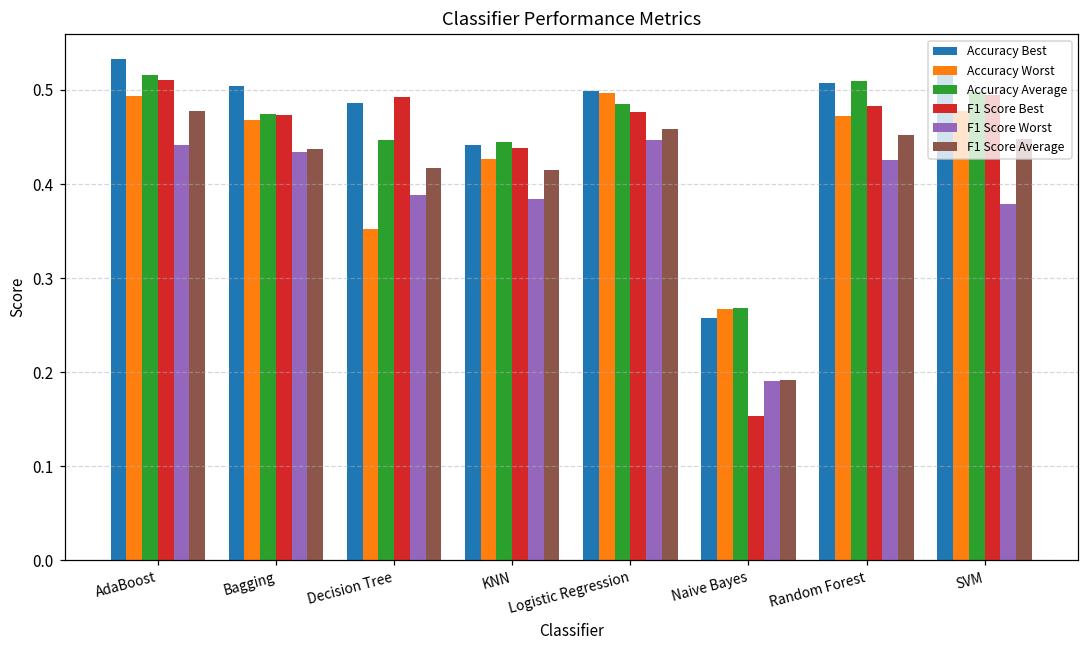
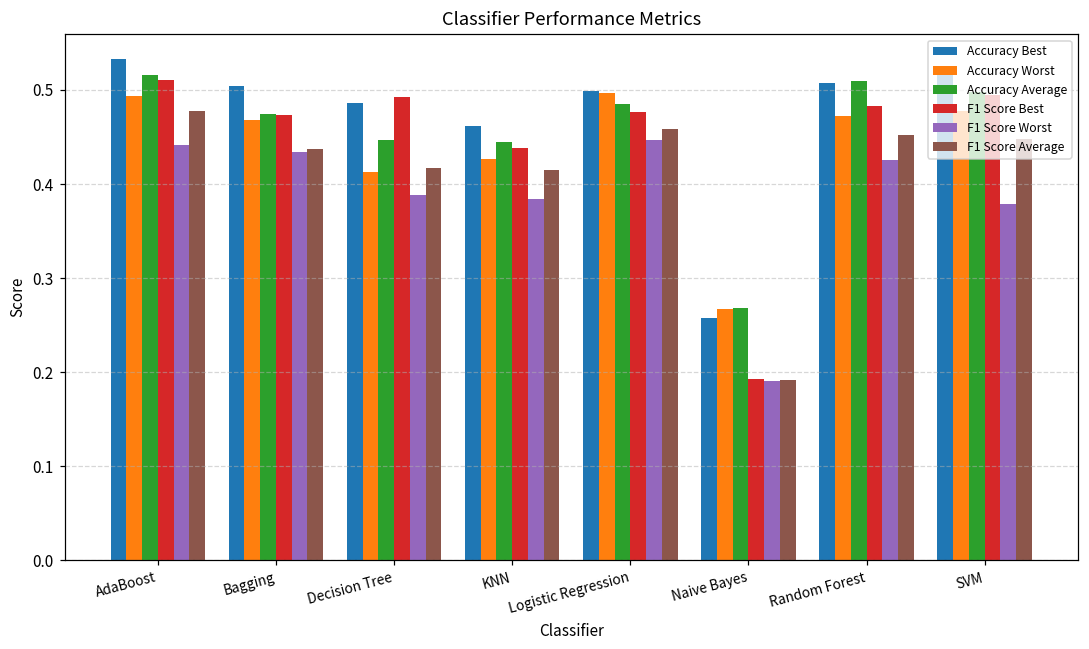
  {
    "Accuracy Best": {
      "AdaBoost": 0.53,
      "Bagging": 0.50,
      "Decision Tree": 0.49,
-     "KNN": 0.44,
+     "KNN": 0.46,
      "Logistic Regression": 0.50,
      "Naive Bayes": 0.26,
      "Random Forest": 0.51
    },
    "Accuracy Worst": {
      "AdaBoost": 0.49,
      "Bagging": 0.47,
-     "Decision Tree": 0.35,
+     "Decision Tree": 0.41,
      "KNN": 0.43,
      "Logistic Regression": 0.50,
      "Naive Bayes": 0.27,
      "Random Forest": 0.47
    },
    "Accuracy Average": {
      "AdaBoost": 0.52,
      "Bagging": 0.47,
      "Decision Tree": 0.45,
      "KNN": 0.45,
      "Logistic Regression": 0.48,
      "Naive Bayes": 0.27,
      "Random Forest": 0.51
    },
    "F1 Score Best": {
      "AdaBoost": 0.51,
      "Bagging": 0.47,
      "Decision Tree": 0.49,
      "KNN": 0.44,
      "Logistic Regression": 0.48,
-     "Naive Bayes": 0.15,
+     "Naive Bayes": 0.19,
      "Random Forest": 0.48
    },
    "F1 Score Worst": {
      "AdaBoost": 0.44,
      "Bagging": 0.43,
      "Decision Tree": 0.39,
      "KNN": 0.38,
      "Logistic Regression": 0.45,
      "Naive Bayes": 0.19,
      "Random Forest": 0.43,
      "SVM": 0.38
    },
    "F1 Score Average": {
      "AdaBoost": 0.48,
      "Bagging": 0.44,
      "Decision Tree": 0.42,
      "KNN": 0.41,
      "Logistic Regression": 0.46,
      "Naive Bayes": 0.19,
      "Random Forest": 0.45
    }
  }
